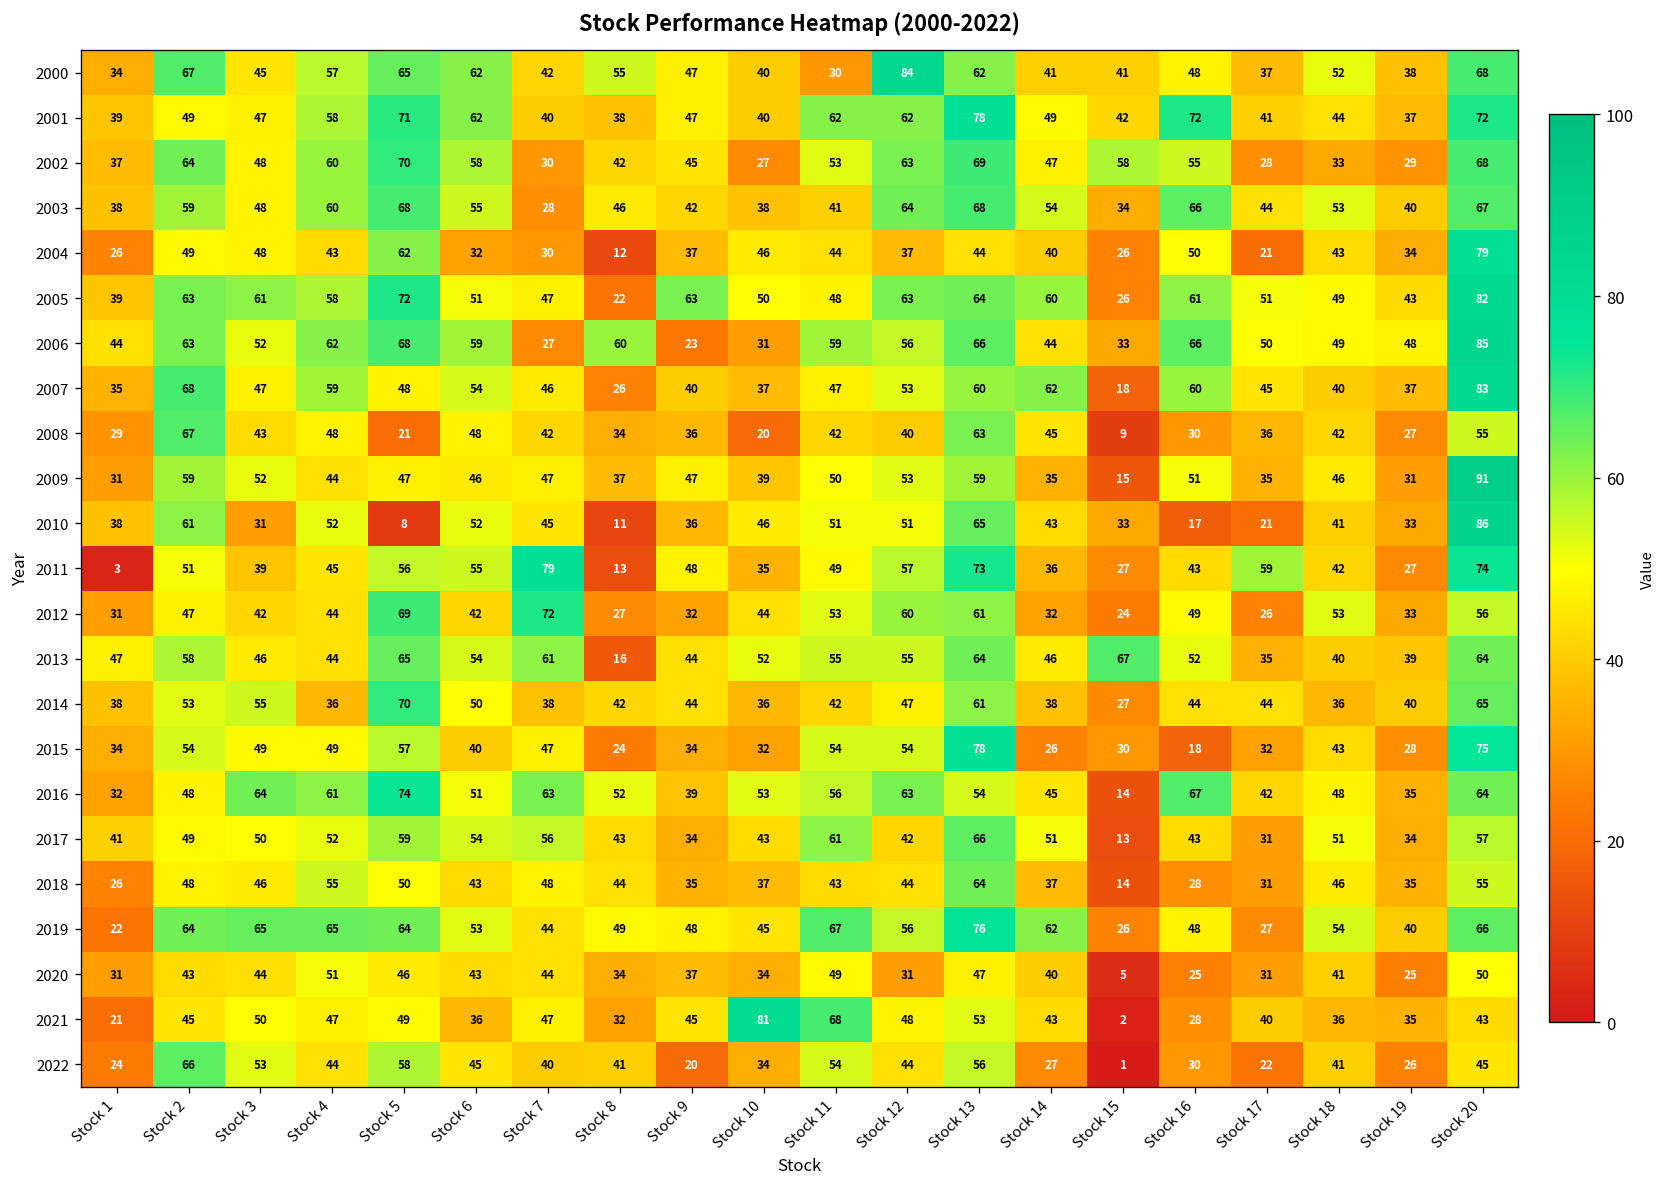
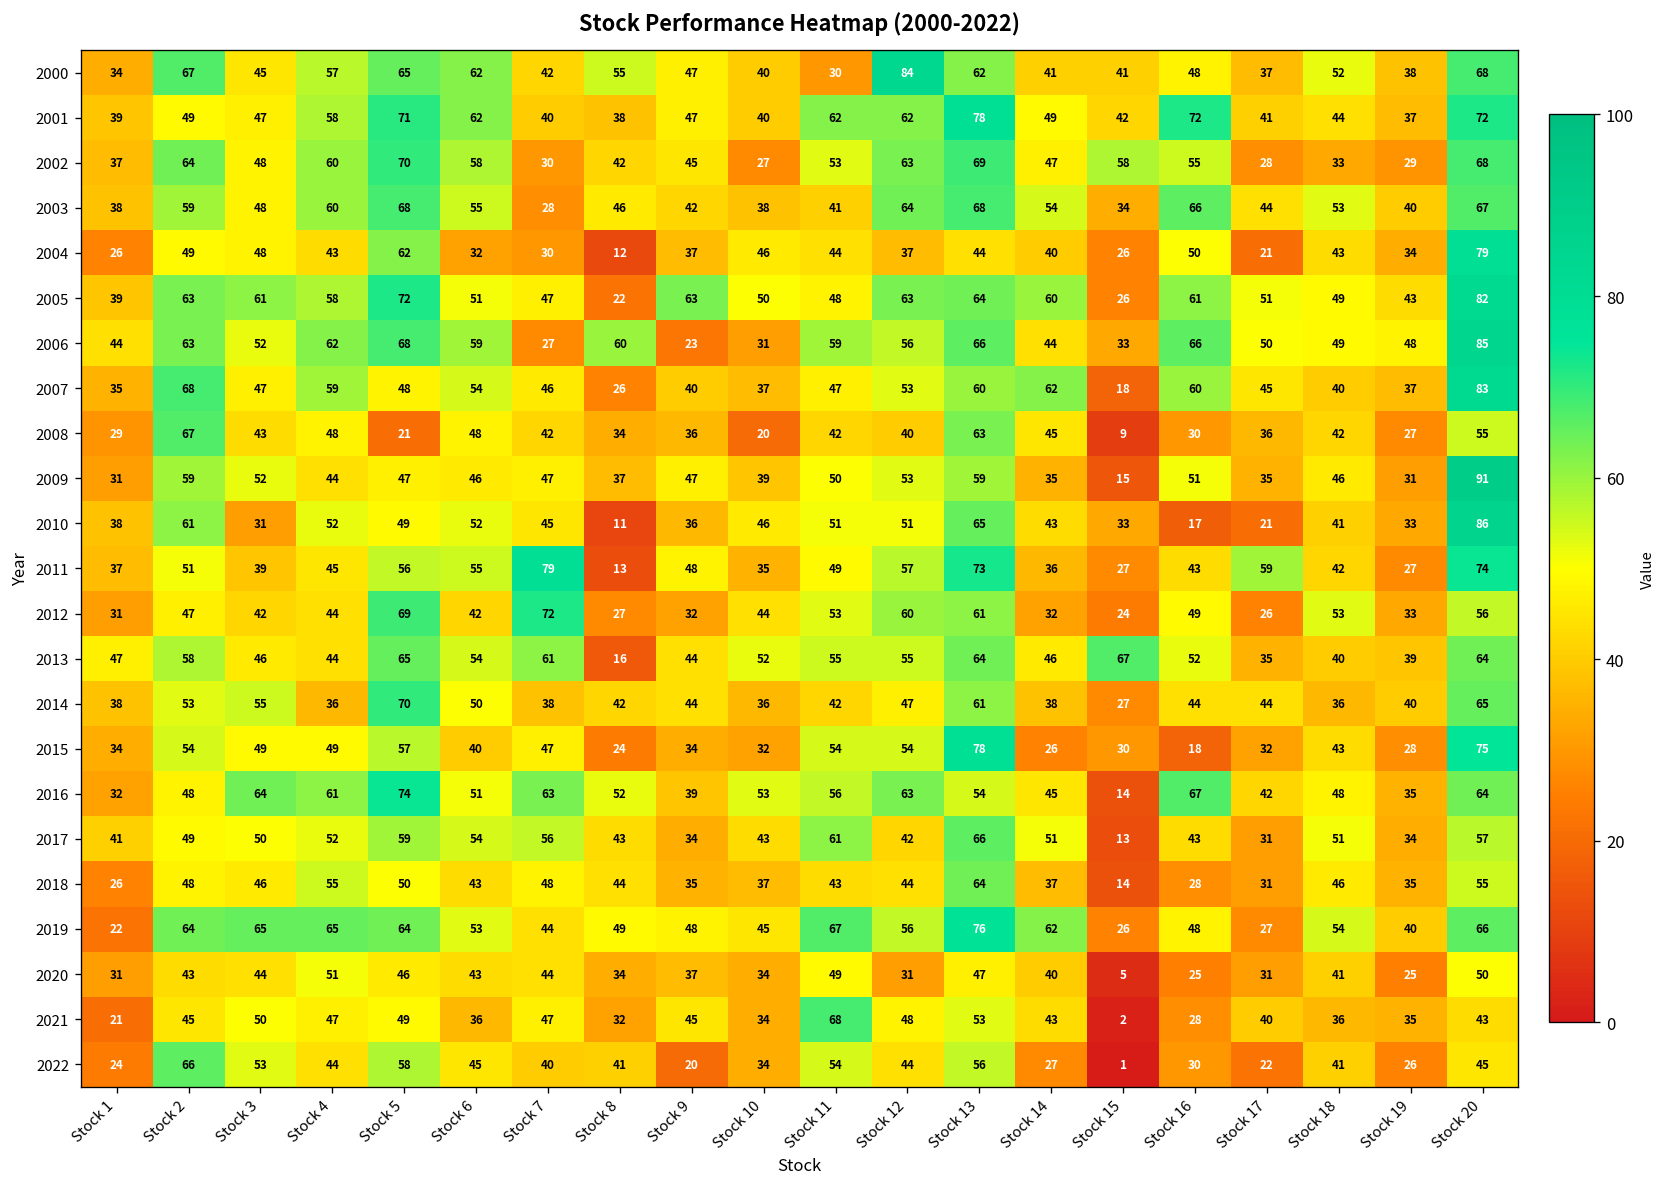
  {
    "2010": {
      "Stock 1": 38,
      "Stock 2": 61,
      "Stock 3": 31,
      "Stock 4": 52,
-     "Stock 5": 8,
+     "Stock 5": 49,
      "Stock 6": 52,
      "Stock 7": 45,
      "Stock 8": 11,
      "Stock 9": 36,
      "Stock 10": 46,
      "Stock 11": 51,
      "Stock 12": 51,
      "Stock 13": 65,
      "Stock 14": 43,
      "Stock 15": 33,
      "Stock 16": 17,
      "Stock 17": 21,
      "Stock 18": 41,
      "Stock 19": 33,
      "Stock 20": 86
    },
    "2011": {
-     "Stock 1": 3,
+     "Stock 1": 37,
      "Stock 2": 51,
      "Stock 3": 39,
      "Stock 4": 45,
      "Stock 5": 56,
      "Stock 6": 55,
      "Stock 7": 79,
      "Stock 8": 13,
      "Stock 9": 48,
      "Stock 10": 35,
      "Stock 11": 49,
      "Stock 12": 57,
      "Stock 13": 73,
      "Stock 14": 36,
      "Stock 15": 27,
      "Stock 16": 43,
      "Stock 17": 59,
      "Stock 18": 42,
      "Stock 19": 27,
      "Stock 20": 74
    },
    "2021": {
      "Stock 1": 21,
      "Stock 2": 45,
      "Stock 3": 50,
      "Stock 4": 47,
      "Stock 5": 49,
      "Stock 6": 36,
      "Stock 7": 47,
      "Stock 8": 32,
      "Stock 9": 45,
-     "Stock 10": 81,
+     "Stock 10": 34,
      "Stock 11": 68,
      "Stock 12": 48,
      "Stock 13": 53,
      "Stock 14": 43,
      "Stock 15": 2,
      "Stock 16": 28,
      "Stock 17": 40,
      "Stock 18": 36,
      "Stock 19": 35,
      "Stock 20": 43
    }
  }
